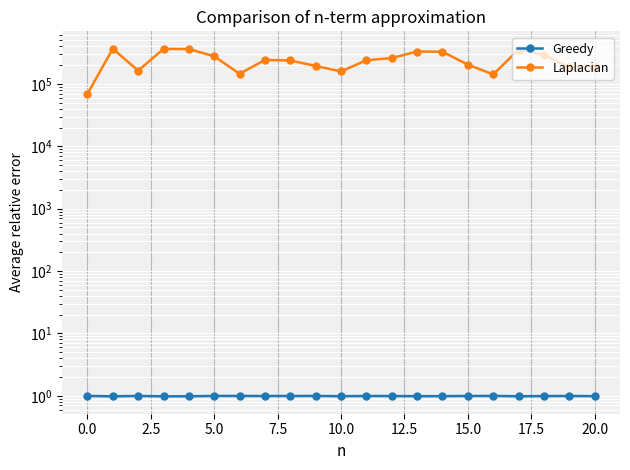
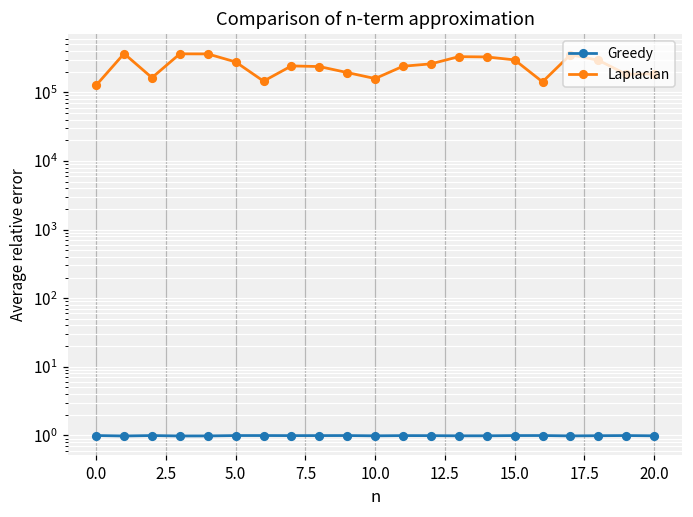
  {
    "Greedy": {
      "0.0": 1,
      "5.0": 1,
      "10.0": 1,
      "15.0": 1,
      "20.0": 1
    },
    "Laplacian": {
-     "0.0": 70000,
+     "0.0": 130000,
      "5.0": 300000,
      "10.0": 160000,
-     "15.0": 200000
+     "15.0": 300000
    }
  }
